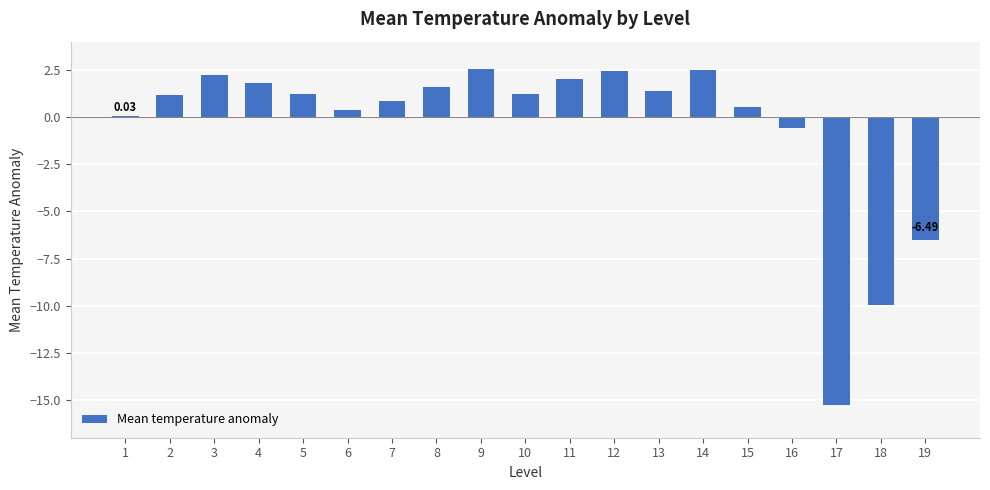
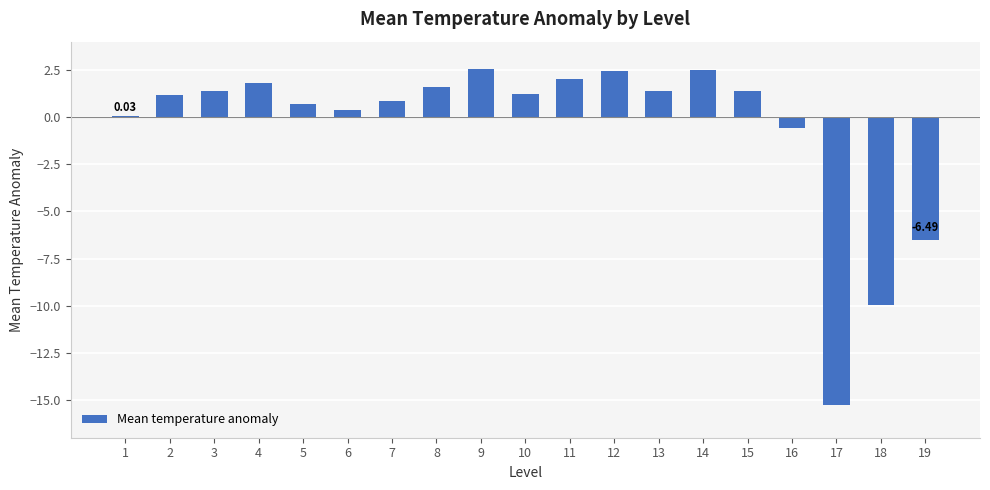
  {
    "2": 1.2,
-   "3": 2.2,
+   "3": 1.4,
    "4": 1.8,
-   "5": 1.2,
+   "5": 0.7,
    "6": 0.4,
    "7": 0.9,
    "8": 1.6,
    "9": 2.6,
    "10": 1.2,
    "11": 2.0,
    "12": 2.4,
    "13": 1.4,
    "14": 2.5,
-   "15": 0.6,
+   "15": 1.4,
    "16": -0.6,
    "17": -15.3,
    "18": -10.0
  }
